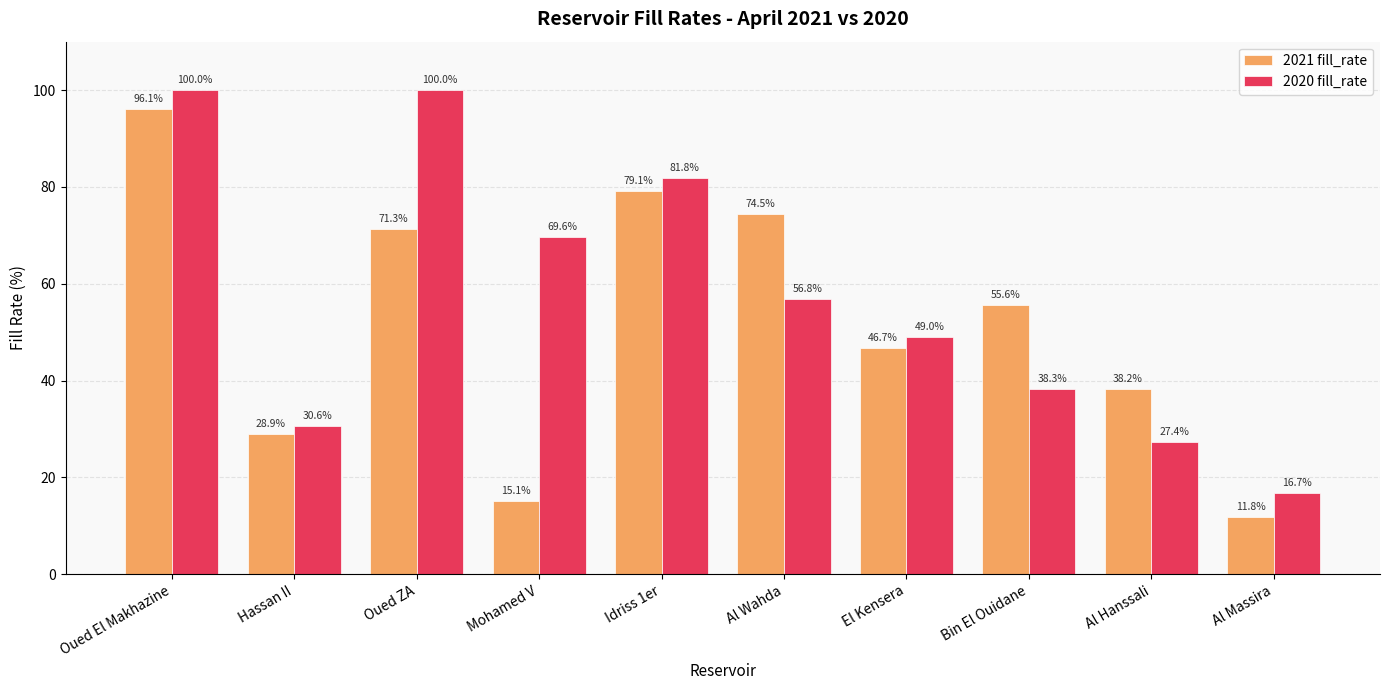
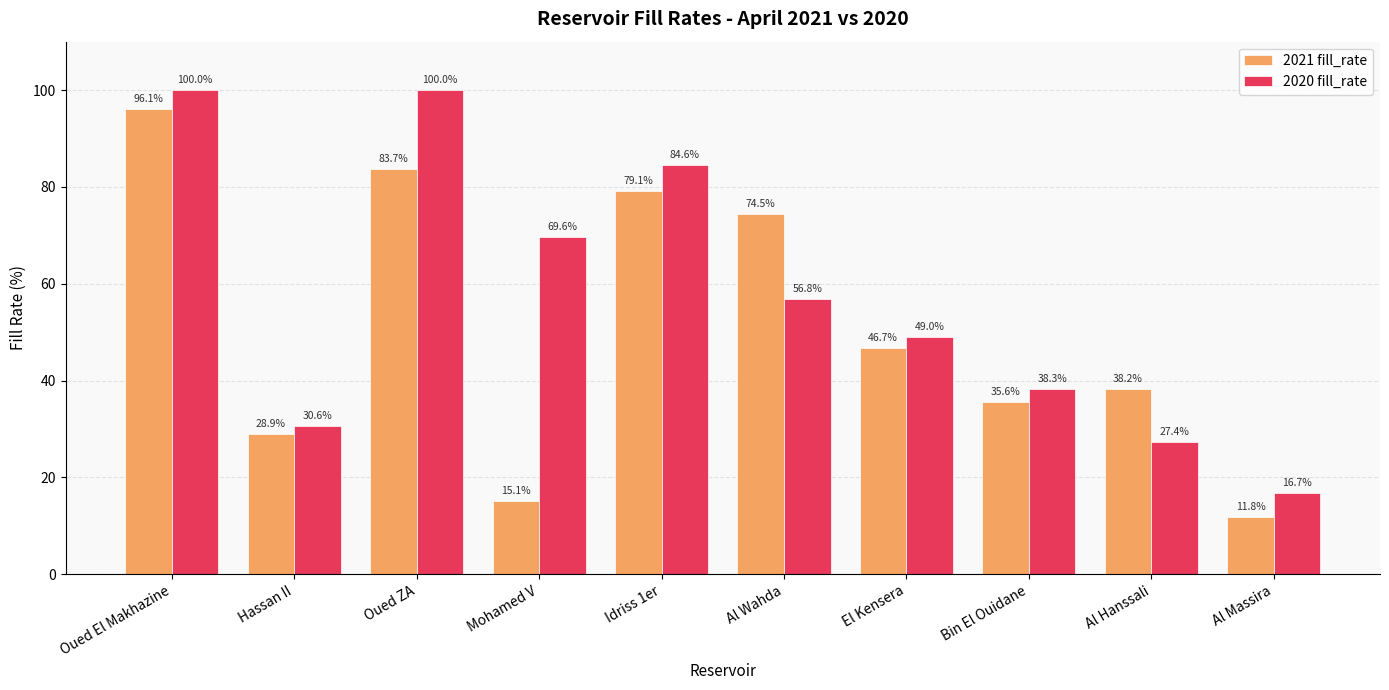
  {
    "2021 fill_rate": {
      "Oued El Makhazine": "96.1%",
      "Hassan II": "28.9%",
-     "Oued ZA": "71.3%",
+     "Oued ZA": "83.7%",
      "Mohamed V": "15.1%",
      "Idriss 1er": "79.1%",
      "Al Wahda": "74.5%",
      "El Kensera": "46.7%",
-     "Bin El Ouidane": "55.6%",
+     "Bin El Ouidane": "35.6%",
      "Al Hanssali": "38.2%",
      "Al Massira": "11.8%"
    },
    "2020 fill_rate": {
      "Oued El Makhazine": "100.0%",
      "Hassan II": "30.6%",
      "Oued ZA": "100.0%",
      "Mohamed V": "69.6%",
-     "Idriss 1er": "81.8%",
+     "Idriss 1er": "84.6%",
      "Al Wahda": "56.8%",
      "El Kensera": "49.0%",
      "Bin El Ouidane": "38.3%",
      "Al Hanssali": "27.4%",
      "Al Massira": "16.7%"
    }
  }
